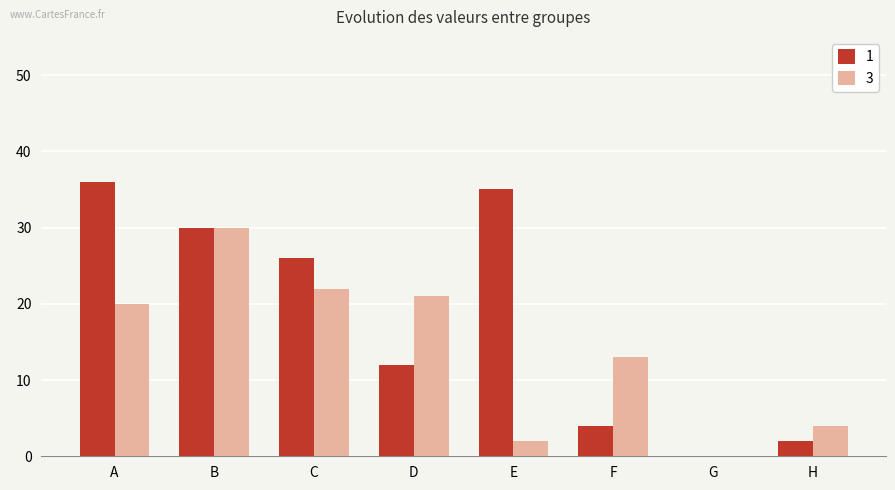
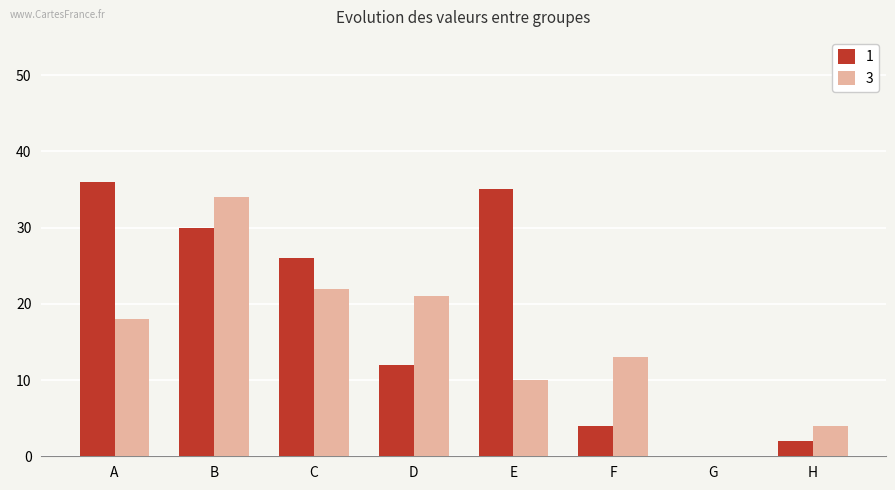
  {
    "1": {
      "A": 36,
      "B": 30,
      "C": 26,
      "D": 12,
      "E": 35,
      "F": 4,
      "G": 0,
      "H": 2
    },
    "3": {
-     "A": 20,
-     "B": 30,
+     "A": 18,
+     "B": 34,
      "C": 22,
      "D": 21,
-     "E": 2,
+     "E": 10,
      "F": 13,
      "G": 0,
      "H": 4
    }
  }
